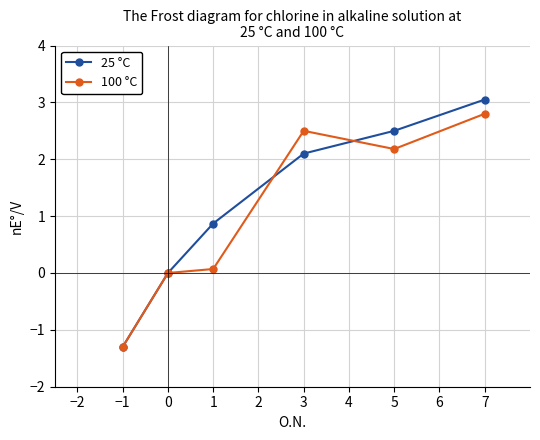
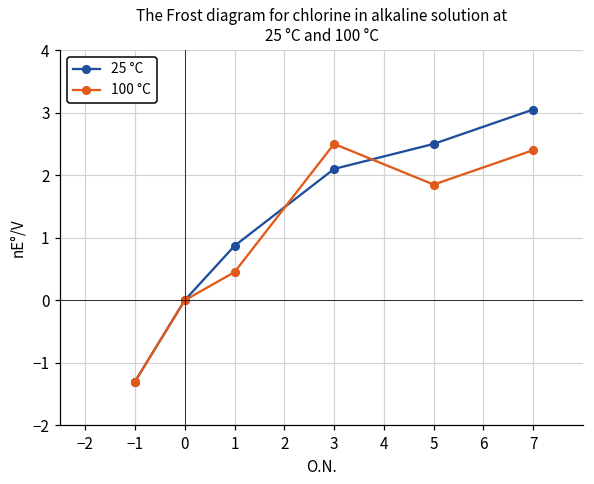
  {
    "25 °C": {
      "1": 0.9,
      "3": 2.1,
      "5": 2.5,
      "7": 3.1
    },
    "100 °C": {
-     "1": 0.1,
+     "1": 0.5,
      "3": 2.5,
-     "5": 2.2,
-     "7": 2.8
+     "5": 1.9,
+     "7": 2.4
    }
  }
